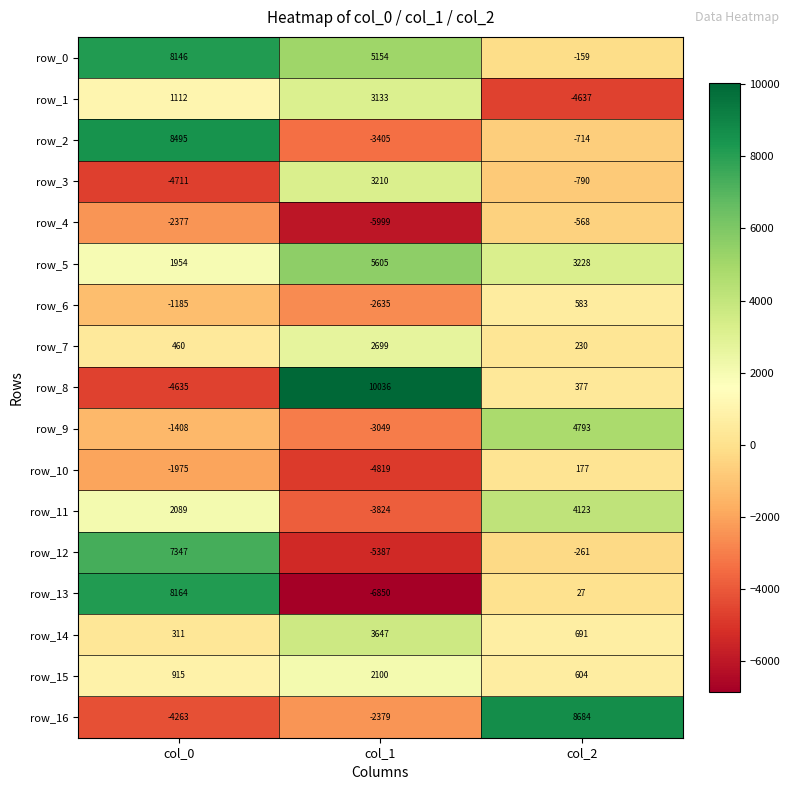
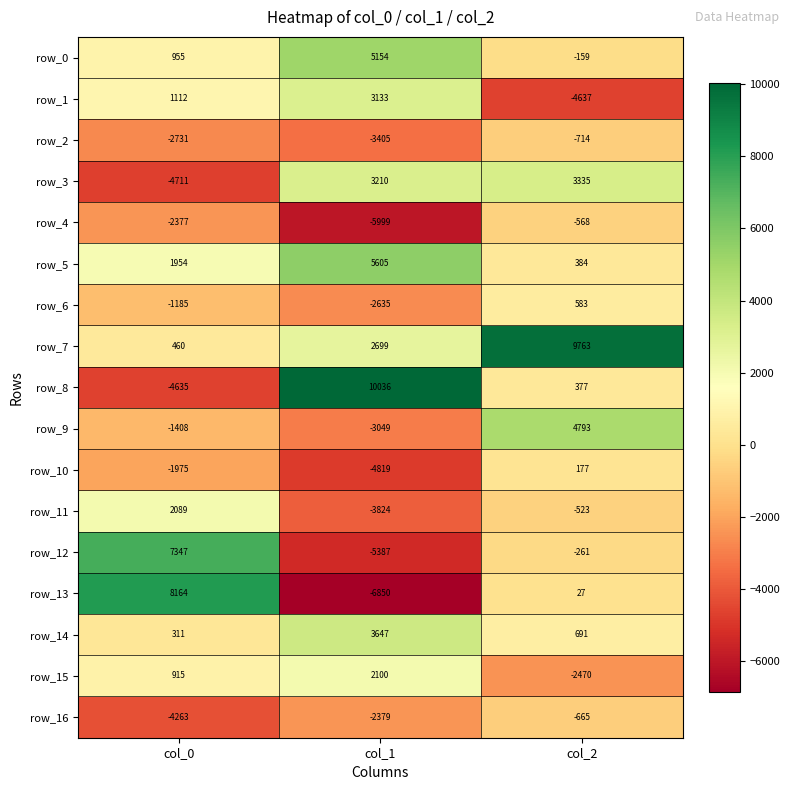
  {
    "row_0": {
-     "col_0": 8146,
+     "col_0": 955,
      "col_1": 5154,
      "col_2": -159
    },
    "row_1": {
      "col_0": 1112,
      "col_1": 3133,
      "col_2": -4637
    },
    "row_2": {
-     "col_0": 8495,
+     "col_0": -2731,
      "col_1": -3405,
      "col_2": -714
    },
    "row_3": {
      "col_0": -4711,
      "col_1": 3210,
-     "col_2": -790
+     "col_2": 3335
    },
    "row_4": {
      "col_0": -2377,
      "col_1": -5999,
      "col_2": -568
    },
    "row_5": {
      "col_0": 1954,
      "col_1": 5605,
-     "col_2": 3228
+     "col_2": 384
    },
    "row_6": {
      "col_0": -1185,
      "col_1": -2635,
      "col_2": 583
    },
    "row_7": {
      "col_0": 460,
      "col_1": 2699,
-     "col_2": 230
+     "col_2": 9763
    },
    "row_8": {
      "col_0": -4635,
      "col_1": 10036,
      "col_2": 377
    },
    "row_9": {
      "col_0": -1408,
      "col_1": -3049,
      "col_2": 4793
    },
    "row_10": {
      "col_0": -1975,
      "col_1": -4819,
      "col_2": 177
    },
    "row_11": {
      "col_0": 2089,
      "col_1": -3824,
-     "col_2": 4123
+     "col_2": -523
    },
    "row_12": {
      "col_0": 7347,
      "col_1": -5387,
      "col_2": -261
    },
    "row_13": {
      "col_0": 8164,
      "col_1": -6850,
      "col_2": 27
    },
    "row_14": {
      "col_0": 311,
      "col_1": 3647,
      "col_2": 691
    },
    "row_15": {
      "col_0": 915,
      "col_1": 2100,
-     "col_2": 604
+     "col_2": -2470
    },
    "row_16": {
      "col_0": -4263,
      "col_1": -2379,
-     "col_2": 8684
+     "col_2": -665
    }
  }
